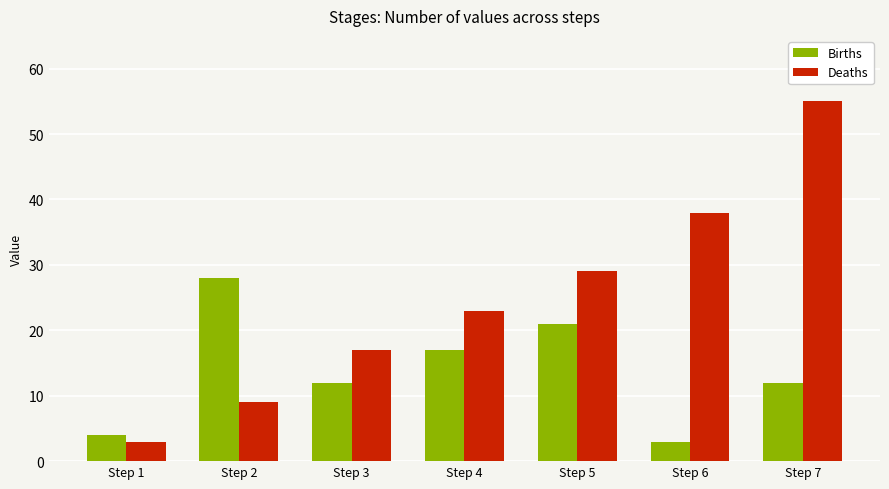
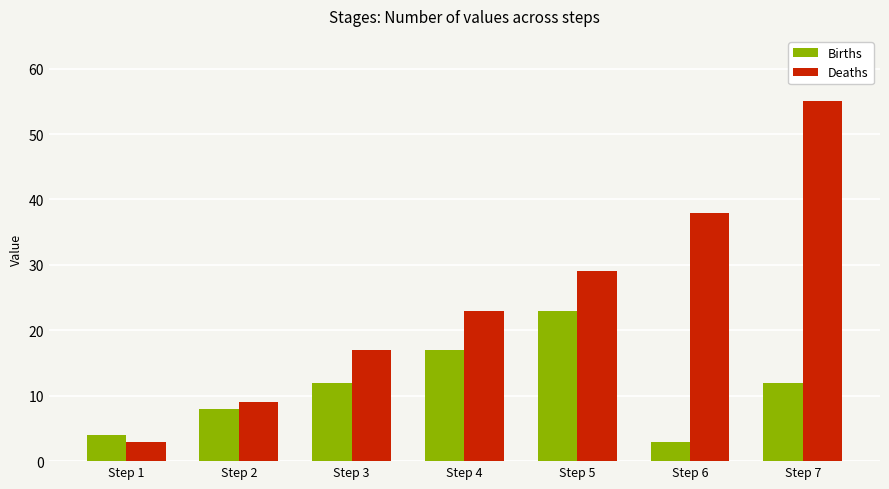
  {
    "Births": {
      "Step 1": 4,
-     "Step 2": 28,
+     "Step 2": 8,
      "Step 3": 12,
      "Step 4": 17,
-     "Step 5": 21,
+     "Step 5": 23,
      "Step 6": 3,
      "Step 7": 12
    },
    "Deaths": {
      "Step 1": 3,
      "Step 2": 9,
      "Step 3": 17,
      "Step 4": 23,
      "Step 5": 29,
      "Step 6": 38,
      "Step 7": 55
    }
  }
